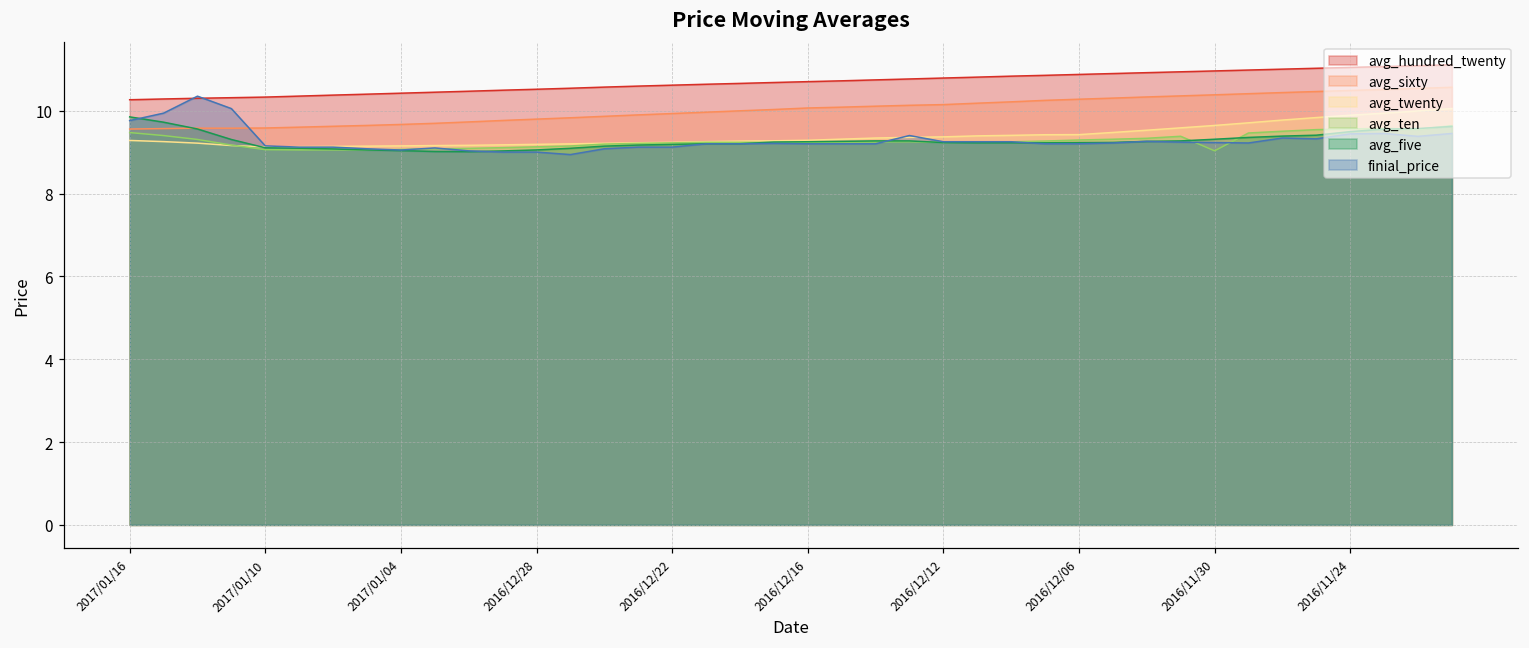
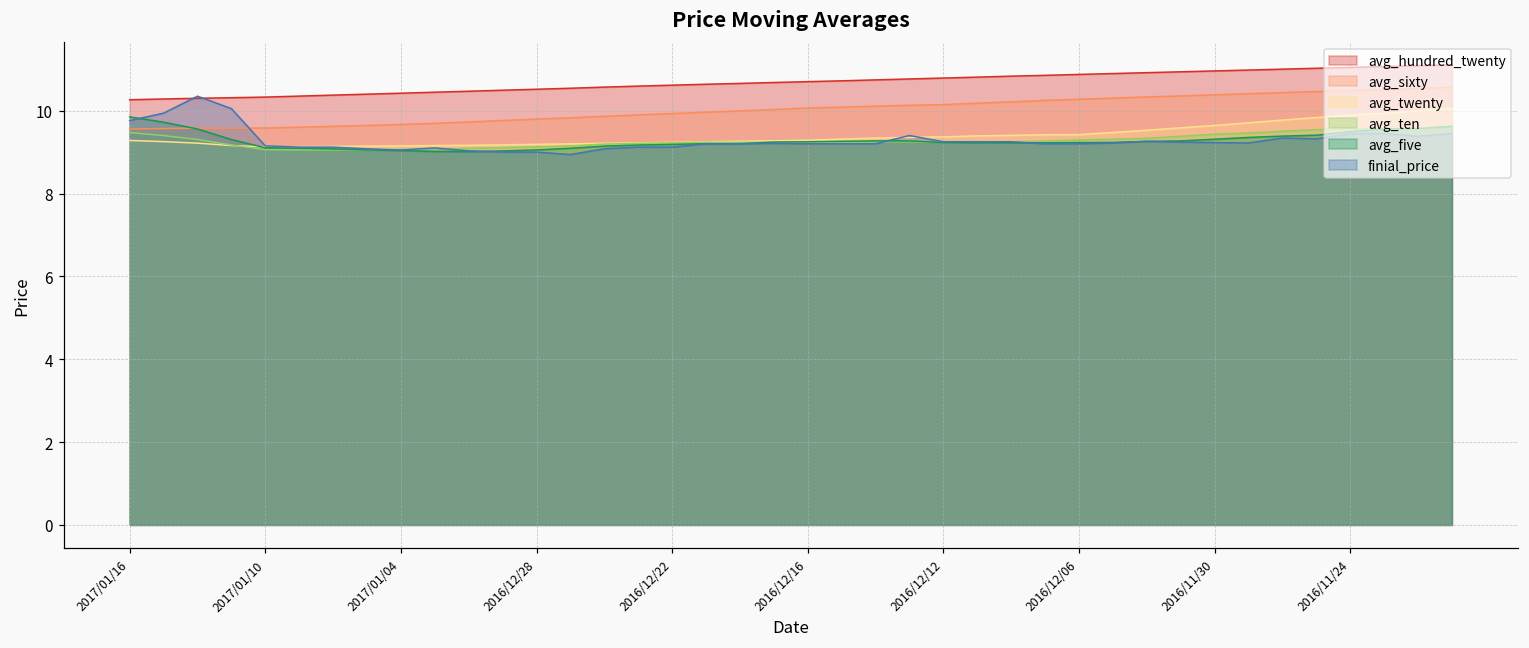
  {
    "avg_ten": {
      "2017/01/16": 9.5,
-     "2016/11/30": 9.0
+     "2016/11/30": 9.4
    }
  }
